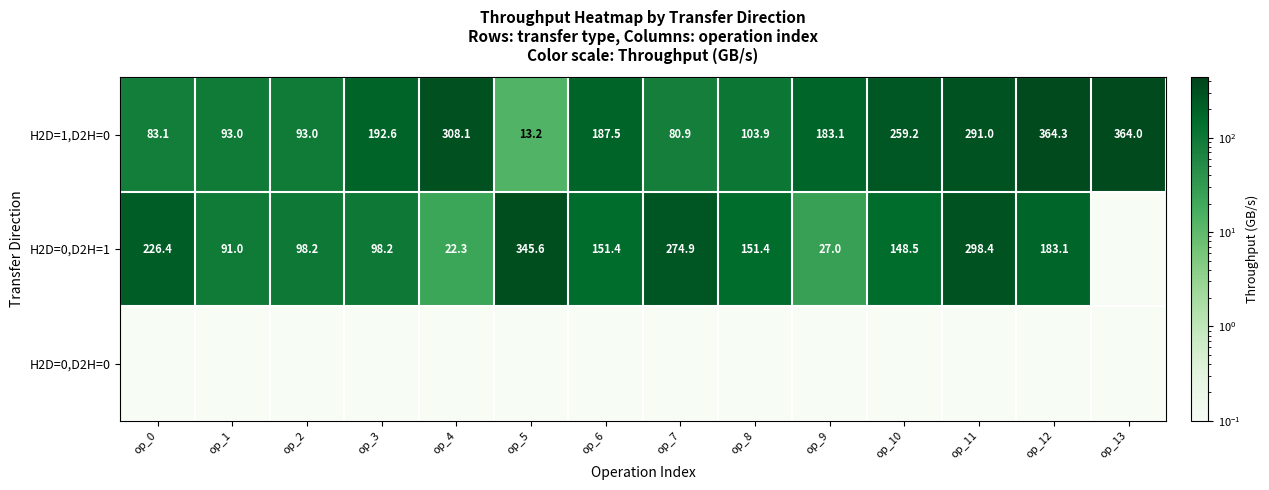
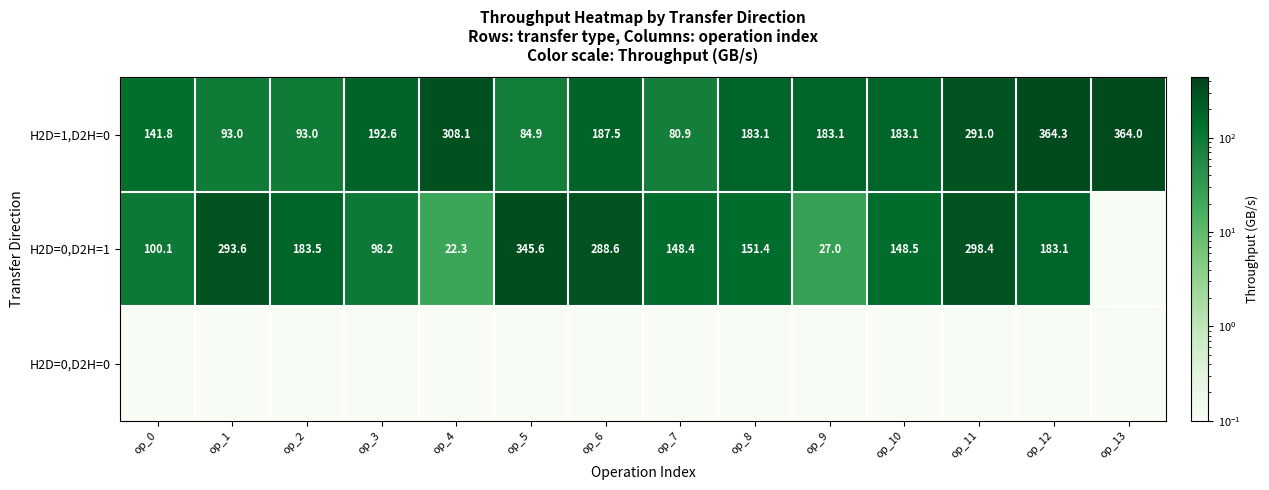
  {
    "H2D=1,D2H=0": {
-     "op_0": 83.1,
+     "op_0": 141.8,
      "op_1": 93.0,
      "op_2": 93.0,
      "op_3": 192.6,
      "op_4": 308.1,
-     "op_5": 13.2,
+     "op_5": 84.9,
      "op_6": 187.5,
      "op_7": 80.9,
-     "op_8": 103.9,
+     "op_8": 183.1,
      "op_9": 183.1,
-     "op_10": 259.2,
+     "op_10": 183.1,
      "op_11": 291.0,
      "op_12": 364.3,
      "op_13": 364.0
    },
    "H2D=0,D2H=1": {
-     "op_0": 226.4,
-     "op_1": 91.0,
-     "op_2": 98.2,
+     "op_0": 100.1,
+     "op_1": 293.6,
+     "op_2": 183.5,
      "op_3": 98.2,
      "op_4": 22.3,
      "op_5": 345.6,
-     "op_6": 151.4,
-     "op_7": 274.9,
+     "op_6": 288.6,
+     "op_7": 148.4,
      "op_8": 151.4,
      "op_9": 27.0,
      "op_10": 148.5,
      "op_11": 298.4,
      "op_12": 183.1
    }
  }
